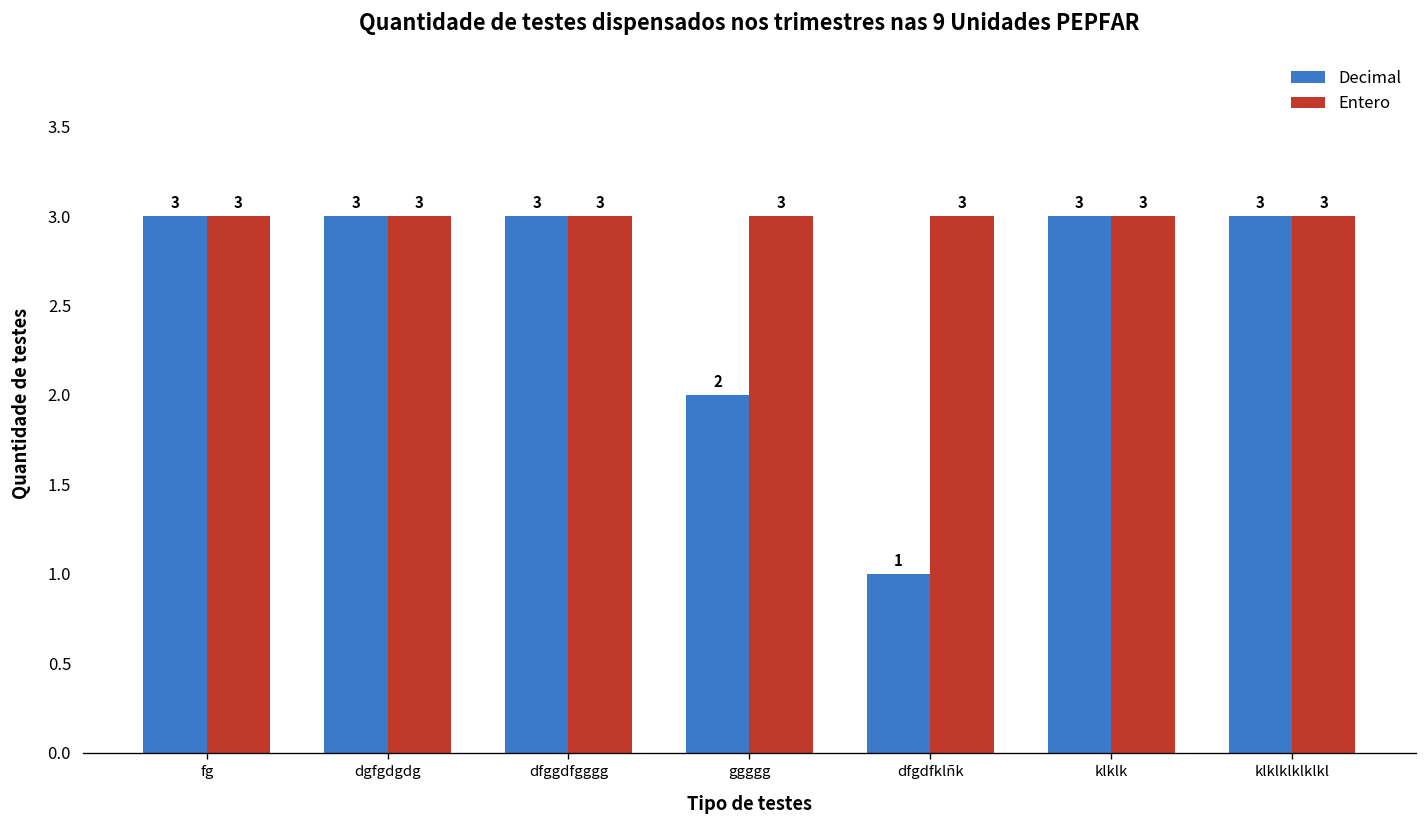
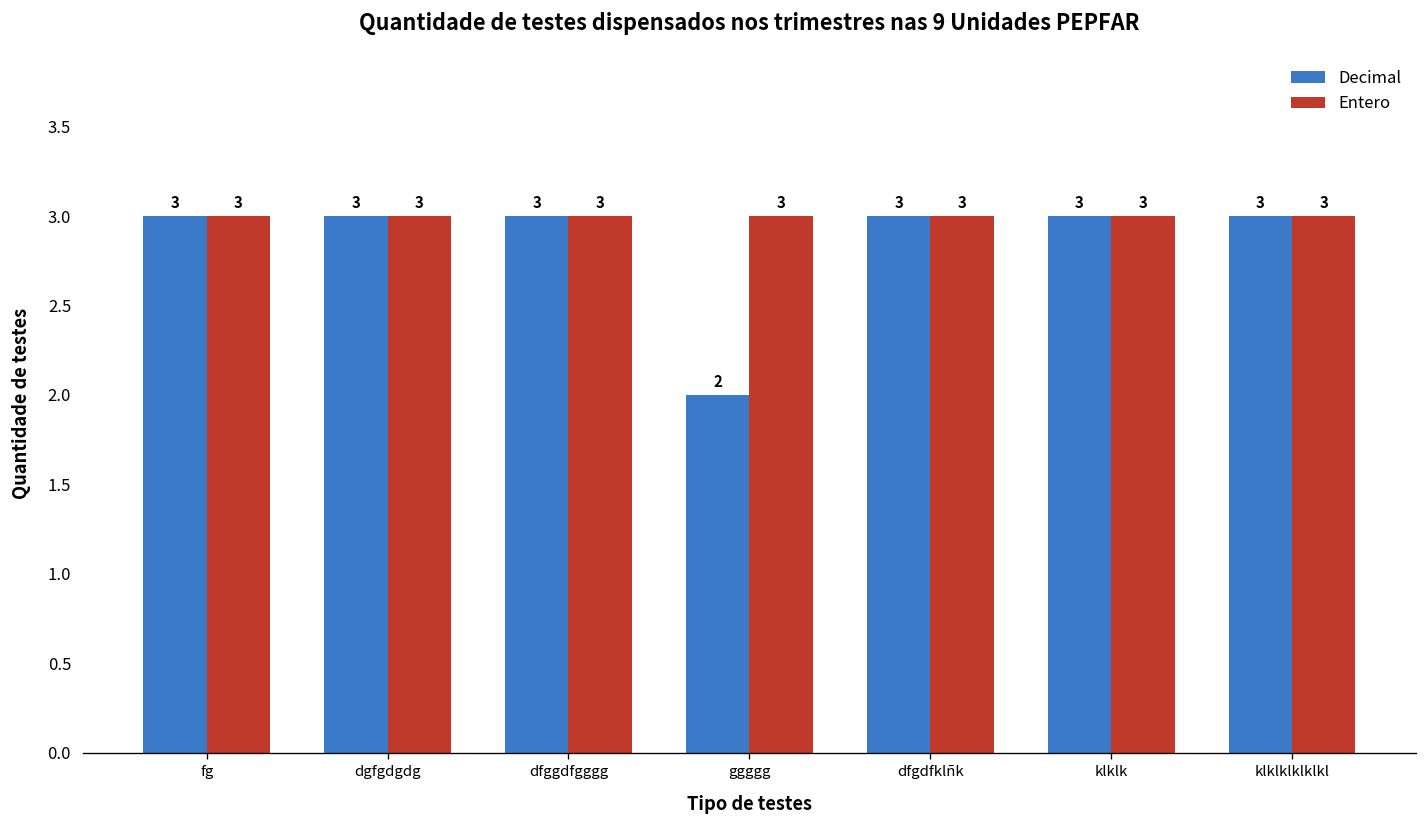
  {
    "Decimal": {
      "fg": 3,
      "dgfgdgdg": 3,
      "dfggdfgggg": 3,
      "ggggg": 2,
-     "dfgdfklñk": 1,
+     "dfgdfklñk": 3,
      "klklk": 3,
      "klklklklklkl": 3
    },
    "Entero": {
      "fg": 3,
      "dgfgdgdg": 3,
      "dfggdfgggg": 3,
      "ggggg": 3,
      "dfgdfklñk": 3,
      "klklk": 3,
      "klklklklklkl": 3
    }
  }
